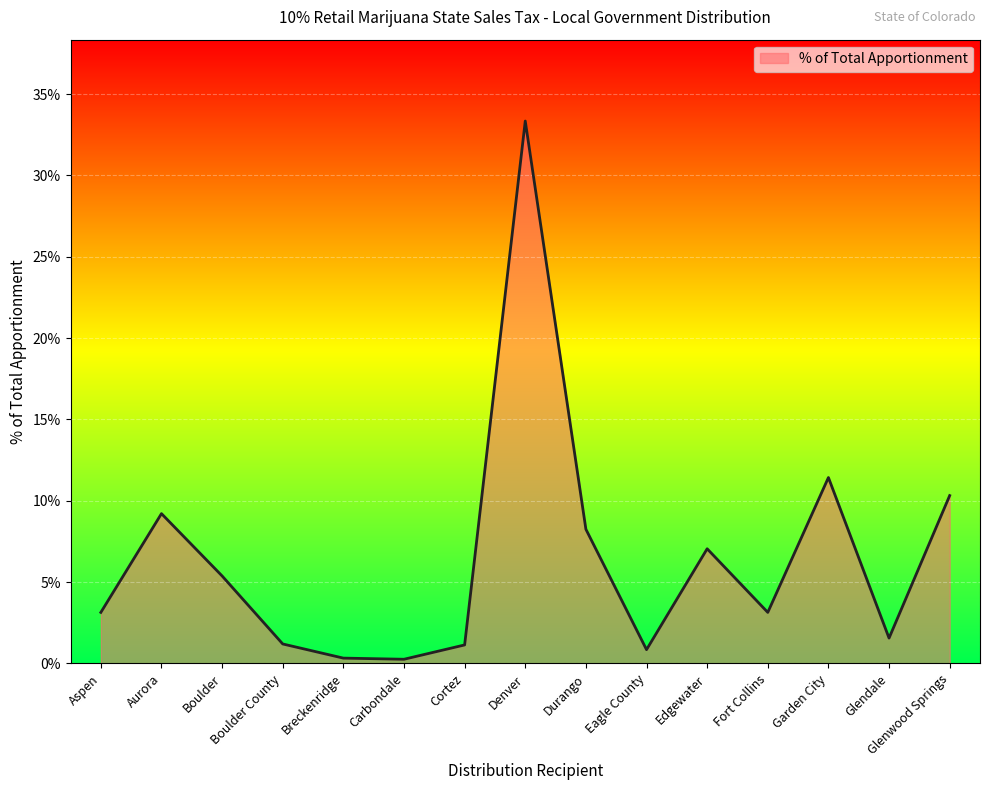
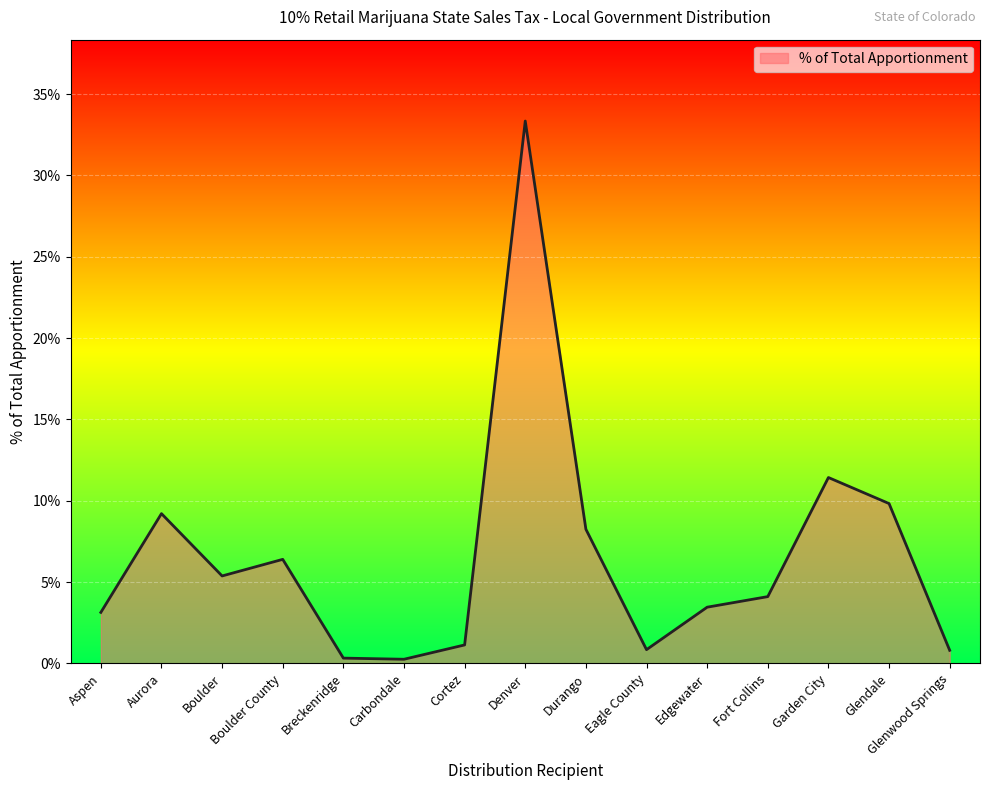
  {
    "Aspen": "3.1%",
    "Aurora": "9.2%",
    "Boulder": "5.4%",
-   "Boulder County": "1.2%",
+   "Boulder County": "6.4%",
    "Breckenridge": "0.3%",
    "Carbondale": "0.3%",
    "Cortez": "1.1%",
    "Denver": "33.3%",
    "Durango": "8.3%",
    "Eagle County": "0.9%",
-   "Edgewater": "7.0%",
-   "Fort Collins": "3.1%",
+   "Edgewater": "3.5%",
+   "Fort Collins": "4.1%",
    "Garden City": "11.4%",
-   "Glendale": "1.6%",
-   "Glenwood Springs": "10.3%"
+   "Glendale": "9.8%",
+   "Glenwood Springs": "0.8%"
  }
